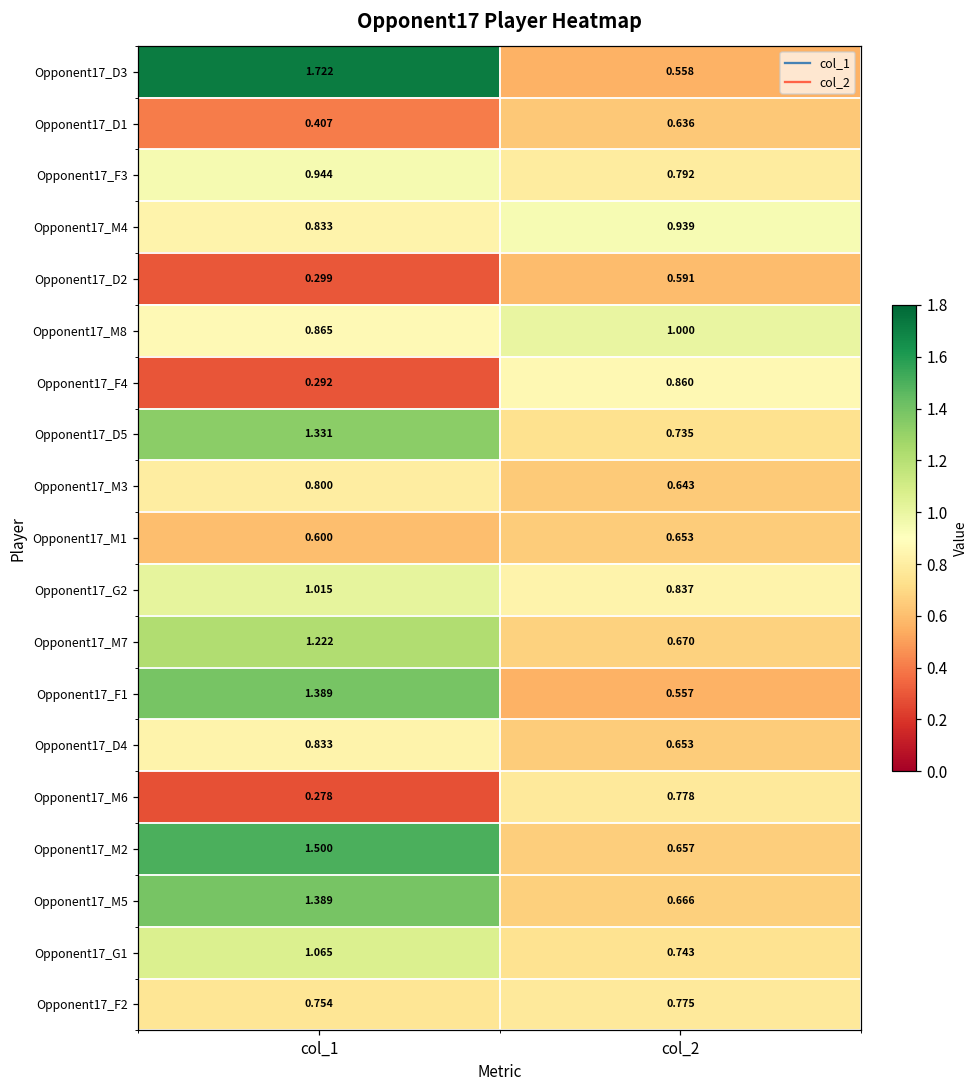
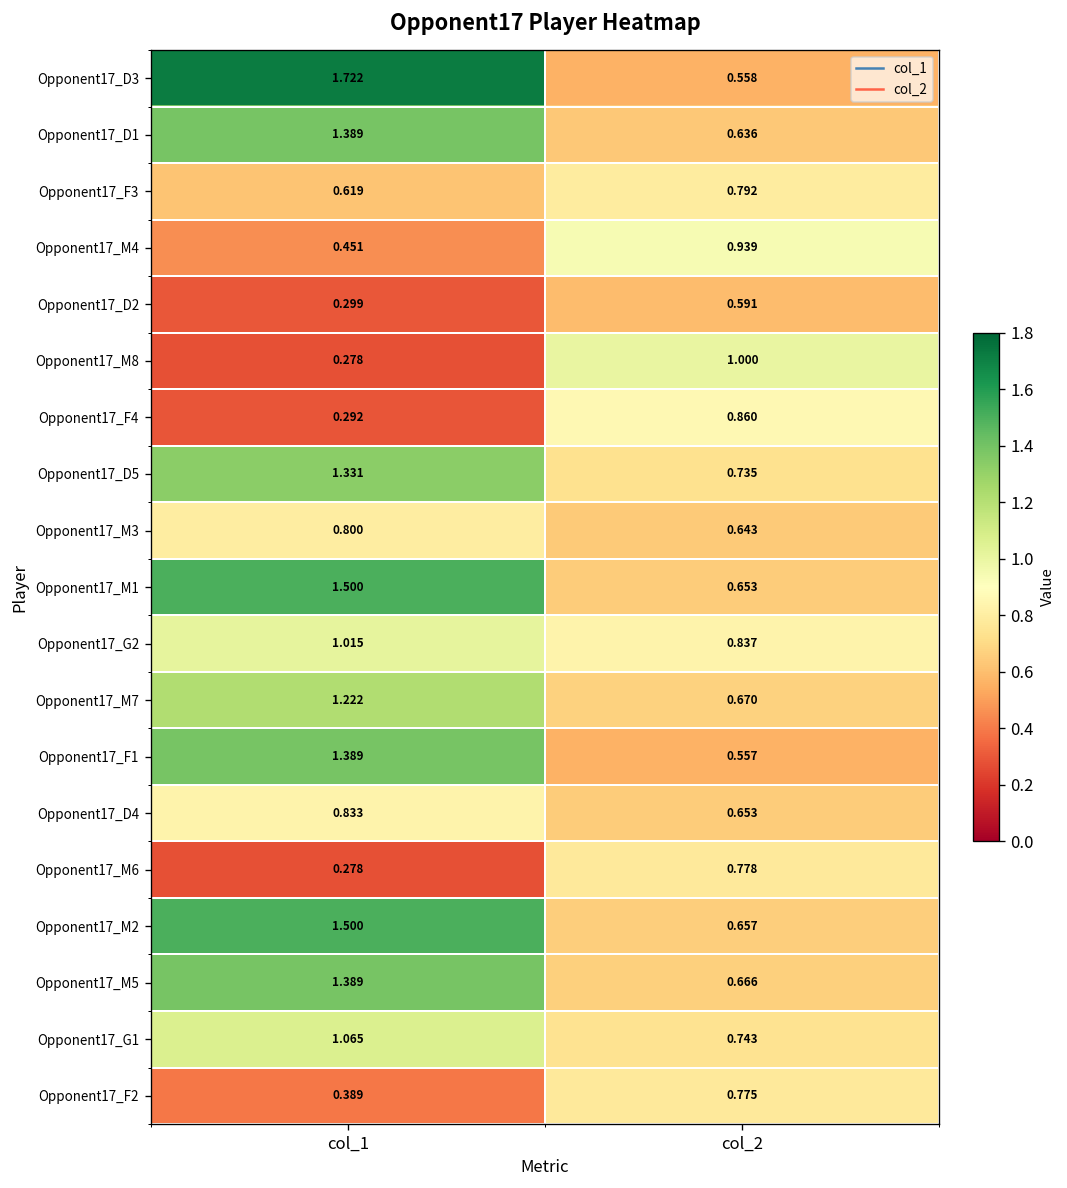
  {
    "Opponent17_D3": {
      "col_1": 1.722,
      "col_2": 0.558
    },
    "Opponent17_D1": {
-     "col_1": 0.407,
+     "col_1": 1.389,
      "col_2": 0.636
    },
    "Opponent17_F3": {
-     "col_1": 0.944,
+     "col_1": 0.619,
      "col_2": 0.792
    },
    "Opponent17_M4": {
-     "col_1": 0.833,
+     "col_1": 0.451,
      "col_2": 0.939
    },
    "Opponent17_D2": {
      "col_1": 0.299,
      "col_2": 0.591
    },
    "Opponent17_M8": {
-     "col_1": 0.865,
+     "col_1": 0.278,
      "col_2": 1.000
    },
    "Opponent17_F4": {
      "col_1": 0.292,
      "col_2": 0.860
    },
    "Opponent17_D5": {
      "col_1": 1.331,
      "col_2": 0.735
    },
    "Opponent17_M3": {
      "col_1": 0.800,
      "col_2": 0.643
    },
    "Opponent17_M1": {
-     "col_1": 0.600,
+     "col_1": 1.500,
      "col_2": 0.653
    },
    "Opponent17_G2": {
      "col_1": 1.015,
      "col_2": 0.837
    },
    "Opponent17_M7": {
      "col_1": 1.222,
      "col_2": 0.670
    },
    "Opponent17_F1": {
      "col_1": 1.389,
      "col_2": 0.557
    },
    "Opponent17_D4": {
      "col_1": 0.833,
      "col_2": 0.653
    },
    "Opponent17_M6": {
      "col_1": 0.278,
      "col_2": 0.778
    },
    "Opponent17_M2": {
      "col_1": 1.500,
      "col_2": 0.657
    },
    "Opponent17_M5": {
      "col_1": 1.389,
      "col_2": 0.666
    },
    "Opponent17_G1": {
      "col_1": 1.065,
      "col_2": 0.743
    },
    "Opponent17_F2": {
-     "col_1": 0.754,
+     "col_1": 0.389,
      "col_2": 0.775
    }
  }
